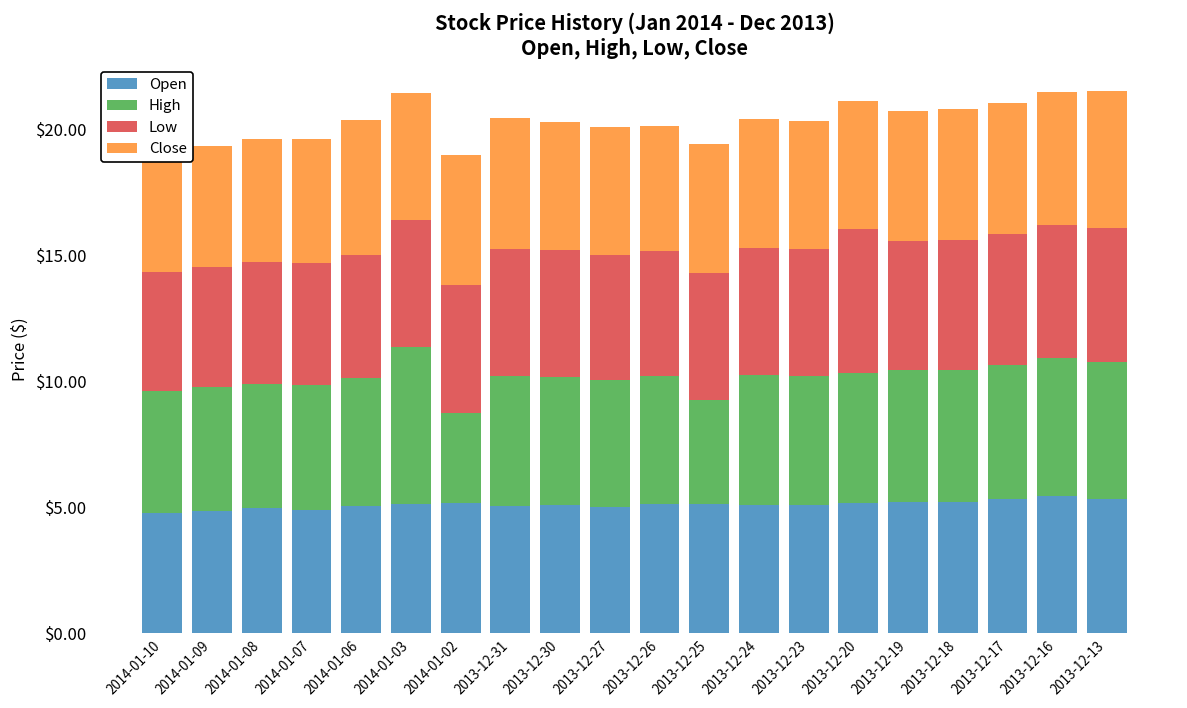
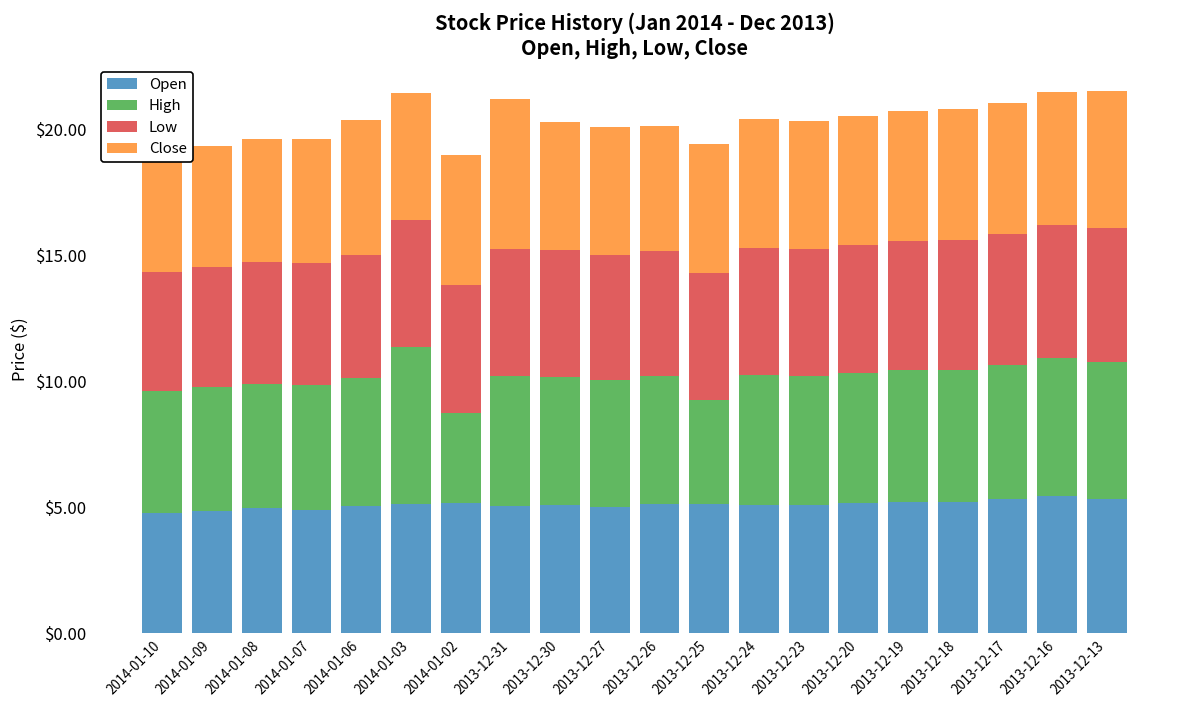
  {
    "Open": {
      "2014-01-10": "$4.8",
      "2014-01-09": "$4.9",
      "2014-01-08": "$5.0",
      "2014-01-07": "$4.9",
      "2014-01-06": "$5.1",
      "2014-01-03": "$5.1",
      "2014-01-02": "$5.2",
      "2013-12-31": "$5.0",
      "2013-12-30": "$5.1",
      "2013-12-27": "$5.0",
      "2013-12-26": "$5.1",
      "2013-12-25": "$5.1",
      "2013-12-24": "$5.1",
      "2013-12-23": "$5.1",
      "2013-12-20": "$5.2",
      "2013-12-19": "$5.2",
      "2013-12-18": "$5.2",
      "2013-12-17": "$5.3",
      "2013-12-16": "$5.5",
      "2013-12-13": "$5.3"
    },
    "High": {
      "2014-01-10": "$4.8",
      "2014-01-09": "$4.9",
      "2014-01-08": "$5.0",
      "2014-01-07": "$5.0",
      "2014-01-06": "$5.1",
      "2014-01-03": "$6.2",
      "2014-01-02": "$3.6",
      "2013-12-31": "$5.2",
      "2013-12-30": "$5.1",
      "2013-12-27": "$5.1",
      "2013-12-26": "$5.1",
      "2013-12-25": "$4.1",
      "2013-12-24": "$5.1",
      "2013-12-23": "$5.1",
      "2013-12-20": "$5.2",
      "2013-12-19": "$5.2",
      "2013-12-18": "$5.2",
      "2013-12-17": "$5.3",
      "2013-12-16": "$5.5",
      "2013-12-13": "$5.4"
    },
    "Low": {
      "2014-01-10": "$4.7",
      "2014-01-09": "$4.8",
      "2014-01-08": "$4.9",
      "2014-01-07": "$4.9",
      "2014-01-06": "$4.9",
      "2014-01-03": "$5.0",
      "2014-01-02": "$5.1",
      "2013-12-31": "$5.0",
      "2013-12-30": "$5.0",
      "2013-12-27": "$5.0",
      "2013-12-26": "$4.9",
      "2013-12-25": "$5.1",
      "2013-12-24": "$5.1",
      "2013-12-23": "$5.0",
-     "2013-12-20": "$5.7",
+     "2013-12-20": "$5.1",
      "2013-12-19": "$5.1",
      "2013-12-18": "$5.2",
      "2013-12-17": "$5.2",
      "2013-12-16": "$5.3",
      "2013-12-13": "$5.3"
    },
    "Close": {
      "2014-01-09": "$4.8",
      "2014-01-08": "$4.9",
      "2014-01-07": "$4.9",
      "2014-01-06": "$5.3",
      "2014-01-03": "$5.1",
      "2014-01-02": "$5.1",
-     "2013-12-31": "$5.2",
+     "2013-12-31": "$5.9",
      "2013-12-30": "$5.1",
      "2013-12-27": "$5.1",
      "2013-12-26": "$5.0",
      "2013-12-25": "$5.1",
      "2013-12-24": "$5.1",
      "2013-12-23": "$5.1",
      "2013-12-20": "$5.1",
      "2013-12-19": "$5.1",
      "2013-12-18": "$5.2",
      "2013-12-17": "$5.2",
      "2013-12-16": "$5.3",
      "2013-12-13": "$5.4"
    }
  }
